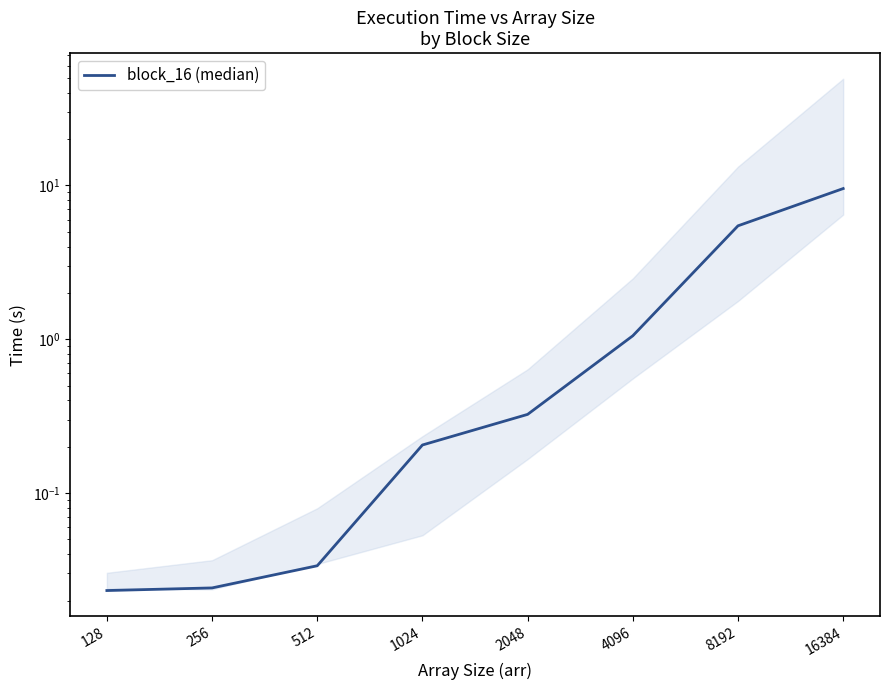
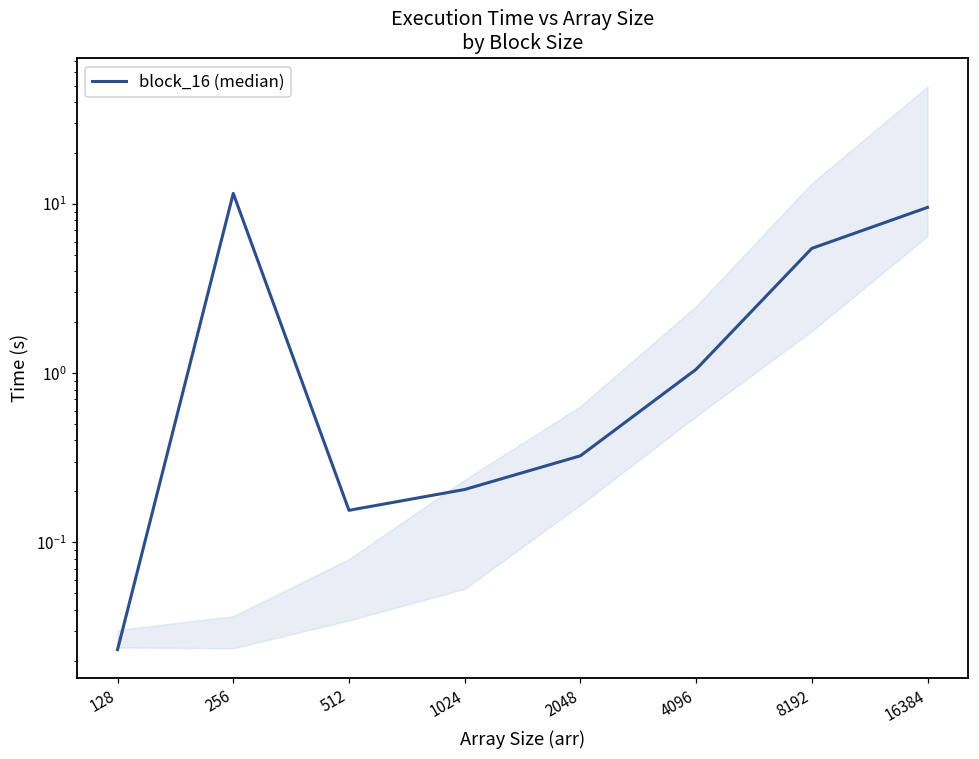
  {
    "block_16 (median)": {
      "128": 0.023,
-     "256": 0.024,
-     "512": 0.034,
+     "256": 12,
+     "512": 0.15,
      "1024": 0.21,
      "2048": 0.32,
      "4096": 1.1,
      "8192": 5.5,
      "16384": 10
    }
  }
